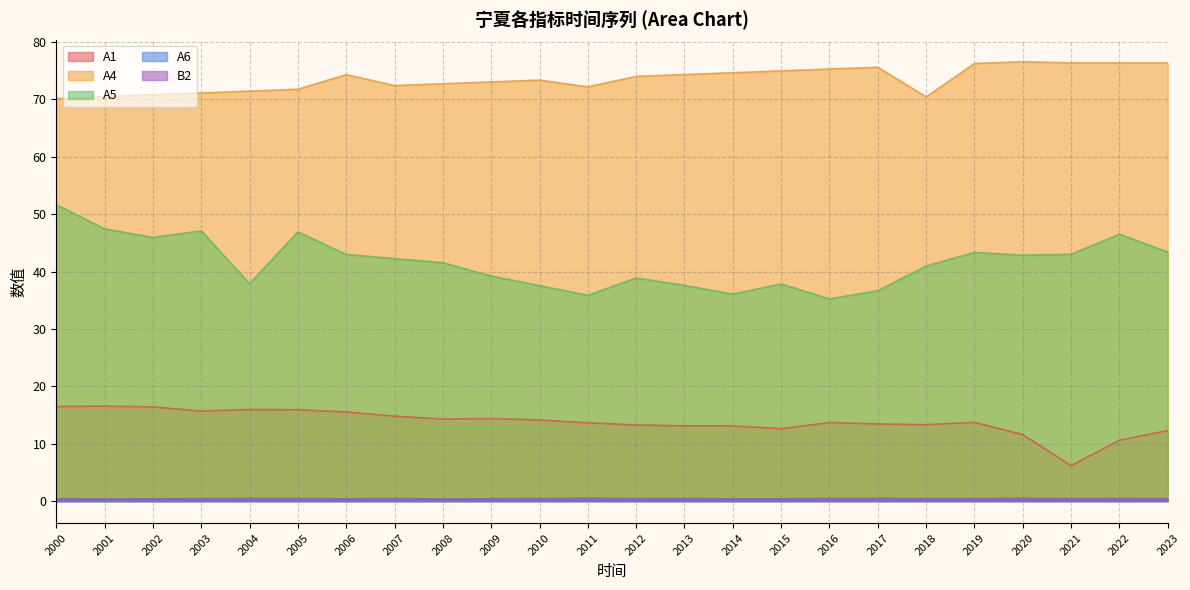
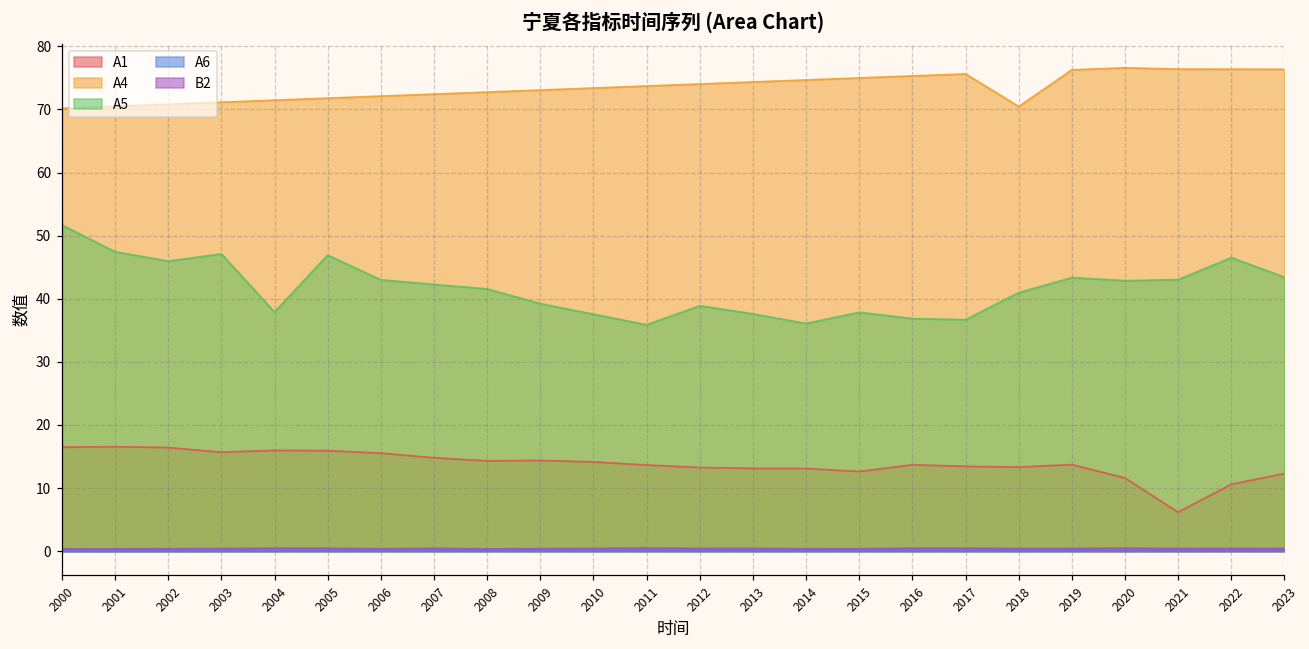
  {
    "A1": {
      "2000": 16,
      "2001": 17,
      "2002": 16,
      "2003": 16,
      "2004": 16,
      "2005": 16,
      "2006": 16,
      "2007": 15,
      "2008": 14,
      "2009": 14,
      "2010": 14,
      "2011": 14,
      "2012": 13,
      "2013": 13,
      "2014": 13,
      "2015": 13,
      "2016": 14,
      "2017": 13,
      "2018": 13,
      "2019": 14,
      "2020": 12,
      "2021": 6,
      "2022": 11,
      "2023": 12
    },
    "A4": {
      "2000": 70,
      "2003": 71,
      "2004": 71,
      "2005": 72,
-     "2006": 74,
+     "2006": 72,
      "2007": 72,
      "2008": 73,
      "2009": 73,
      "2010": 73,
-     "2011": 72,
+     "2011": 74,
      "2012": 74,
      "2013": 74,
      "2014": 75,
      "2015": 75,
      "2016": 75,
      "2017": 76,
      "2018": 70,
      "2019": 76,
      "2020": 77,
      "2021": 76,
      "2022": 76,
      "2023": 76
    },
    "A5": {
      "2000": 52,
      "2001": 47,
      "2002": 46,
      "2003": 47,
      "2004": 38,
      "2005": 47,
      "2006": 43,
      "2007": 42,
      "2008": 42,
      "2009": 39,
      "2010": 38,
      "2011": 36,
      "2012": 39,
      "2013": 38,
      "2014": 36,
      "2015": 38,
-     "2016": 35,
+     "2016": 37,
      "2017": 37,
      "2018": 41,
      "2019": 43,
      "2020": 43,
      "2021": 43,
      "2022": 47,
      "2023": 43
    }
  }
